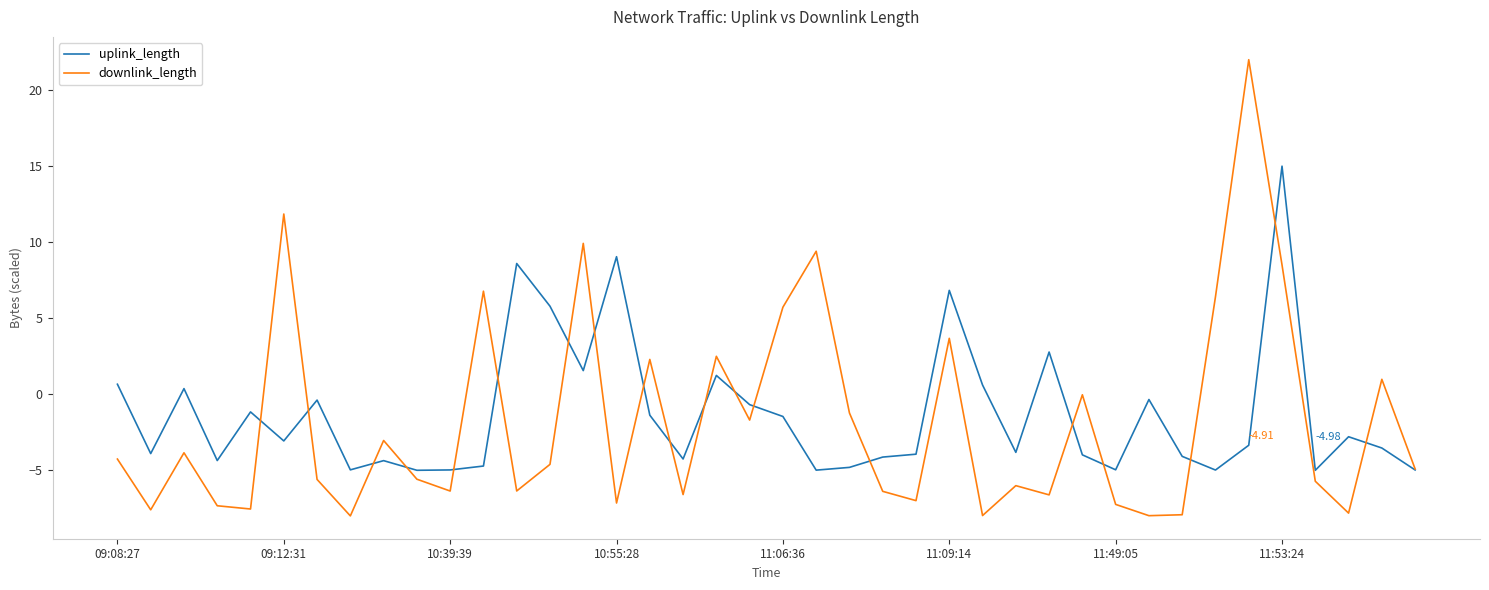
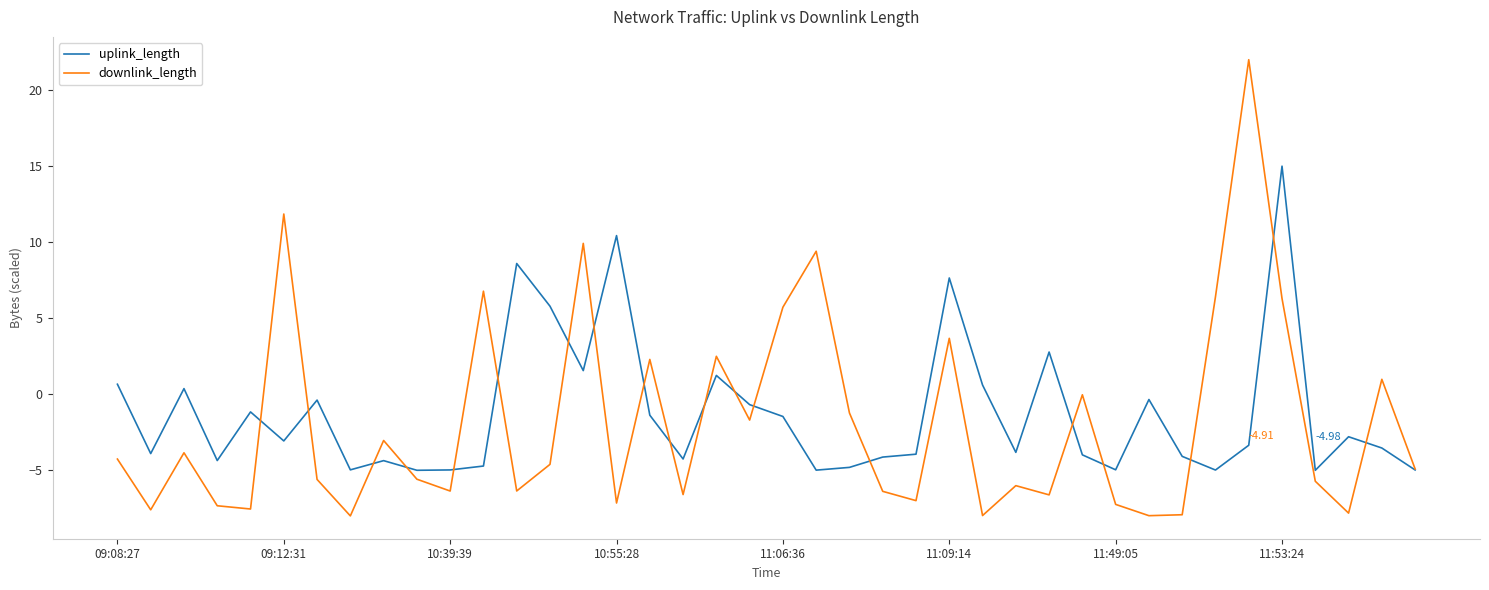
  {
    "uplink_length": {
      "09:12:31": -3.1,
      "10:39:39": -5.0,
-     "10:55:28": 9.0,
+     "10:55:28": 10.4,
      "11:06:36": -1.5,
-     "11:09:14": 6.8,
+     "11:09:14": 7.6,
      "11:49:05": -5.0,
      "11:53:24": 15.0
    },
    "downlink_length": {
      "09:12:31": 11.9,
      "10:39:39": -6.4,
      "10:55:28": -7.2,
      "11:06:36": 5.7,
      "11:09:14": 3.7,
      "11:49:05": -7.2,
-     "11:53:24": 8.5
+     "11:53:24": 6.3
    }
  }
